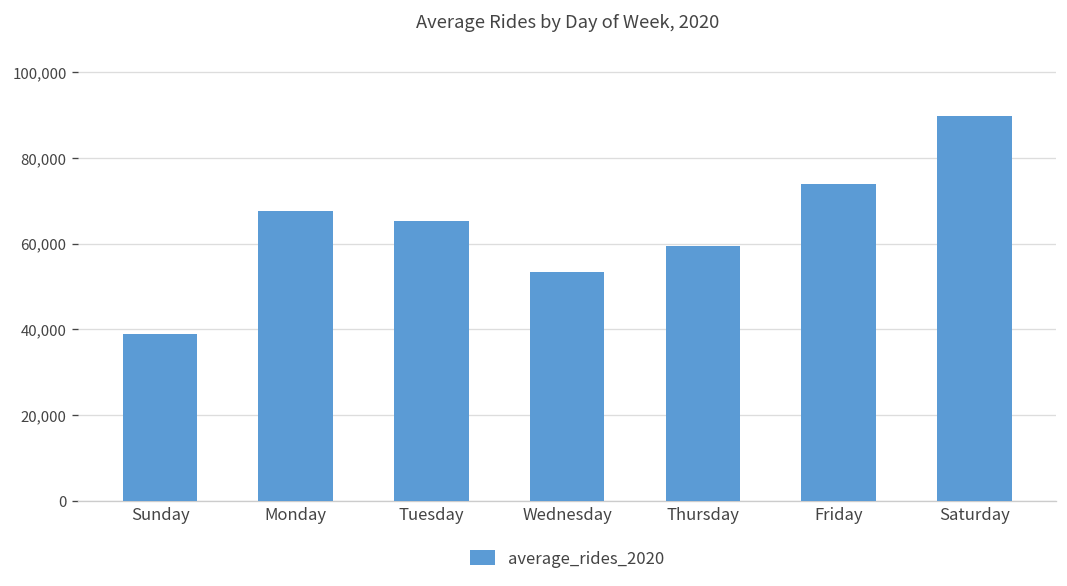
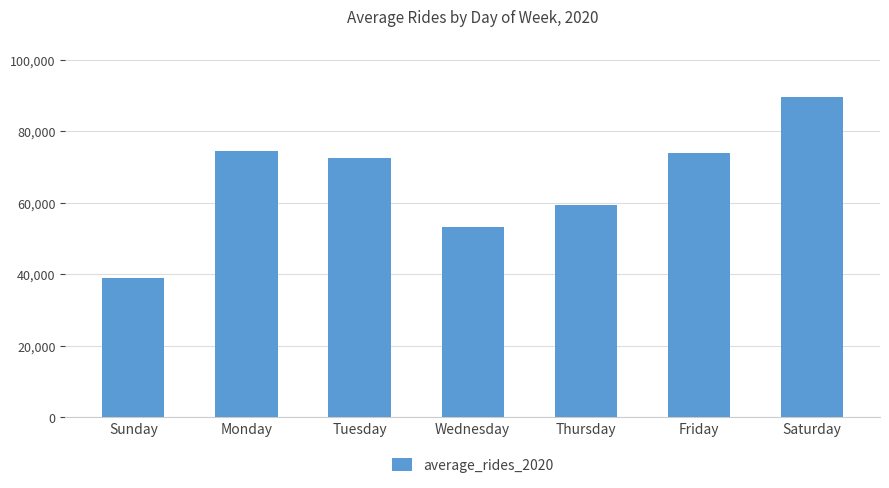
  {
    "Sunday": "39,000",
-   "Monday": "68,000",
-   "Tuesday": "65,000",
+   "Monday": "74,000",
+   "Tuesday": "72,000",
    "Wednesday": "53,000",
    "Thursday": "59,000",
    "Friday": "74,000",
    "Saturday": "90,000"
  }
